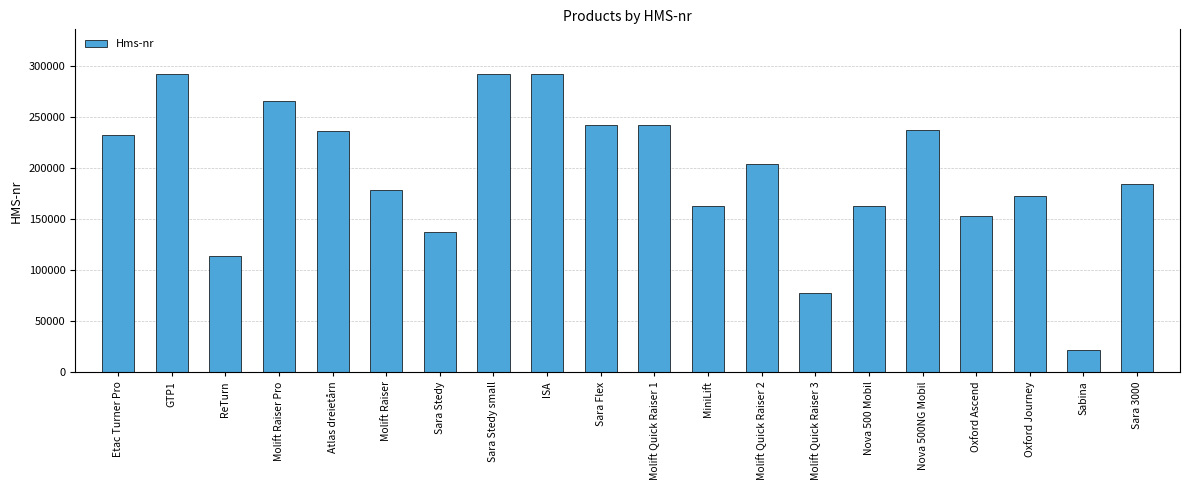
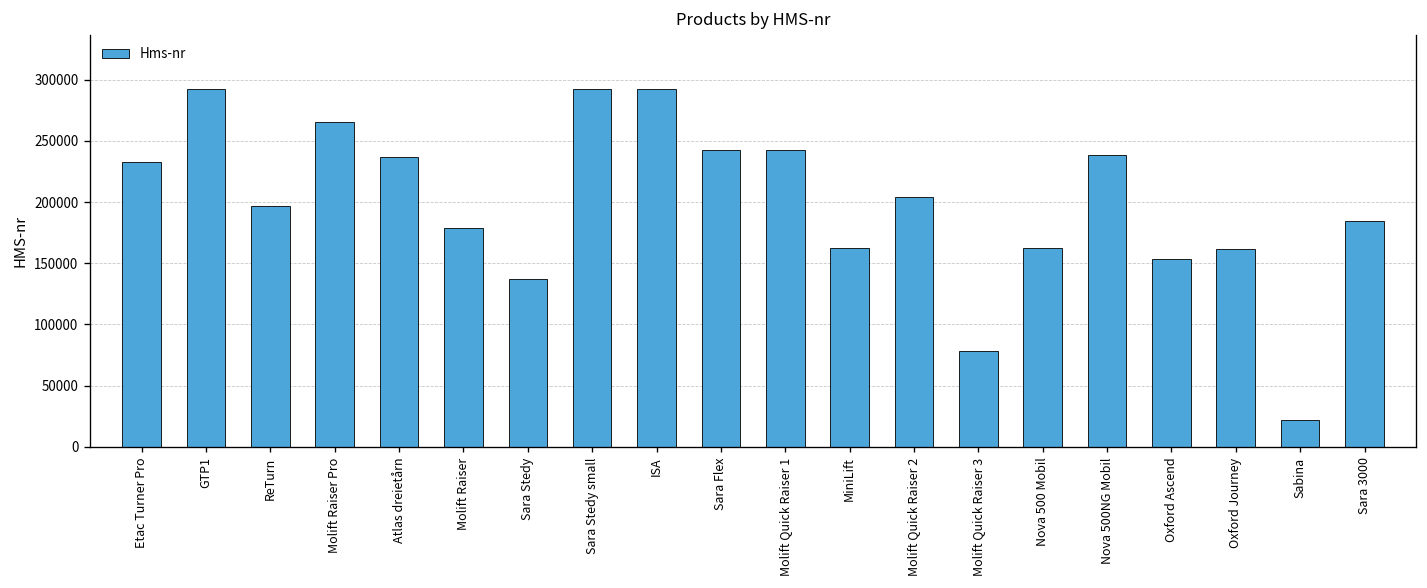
  {
    "Etac Turner Pro": 232000,
    "GTP1": 293000,
-   "ReTurn": 114000,
+   "ReTurn": 197000,
    "Molift Raiser Pro": 266000,
    "Atlas dreietårn": 237000,
    "Molift Raiser": 179000,
    "Sara Stedy": 137000,
    "Sara Stedy small": 293000,
    "ISA": 292000,
    "Sara Flex": 243000,
    "Molift Quick Raiser 1": 243000,
    "MiniLift": 163000,
    "Molift Quick Raiser 2": 205000,
    "Molift Quick Raiser 3": 78000,
    "Nova 500 Mobil": 163000,
    "Nova 500NG Mobil": 238000,
    "Oxford Ascend": 153000,
-   "Oxford Journey": 173000,
+   "Oxford Journey": 161000,
    "Sabina": 22000,
    "Sara 3000": 185000
  }
